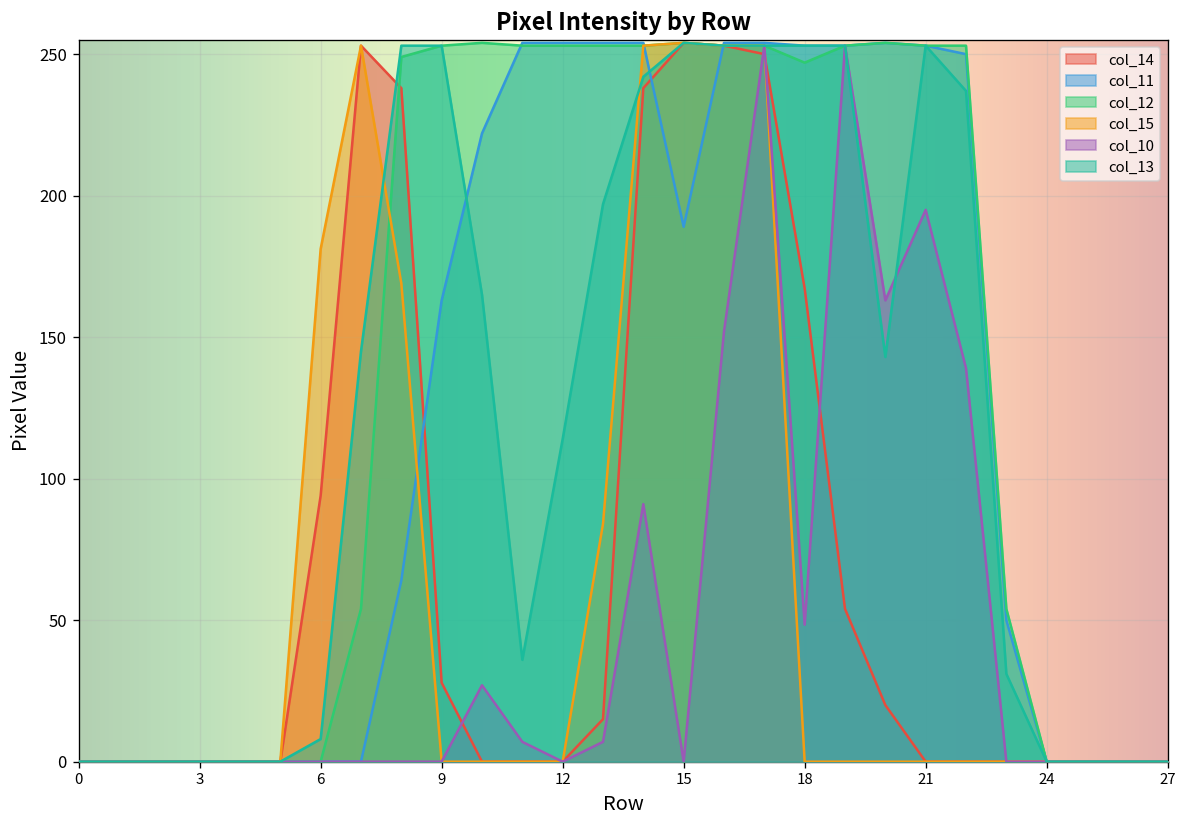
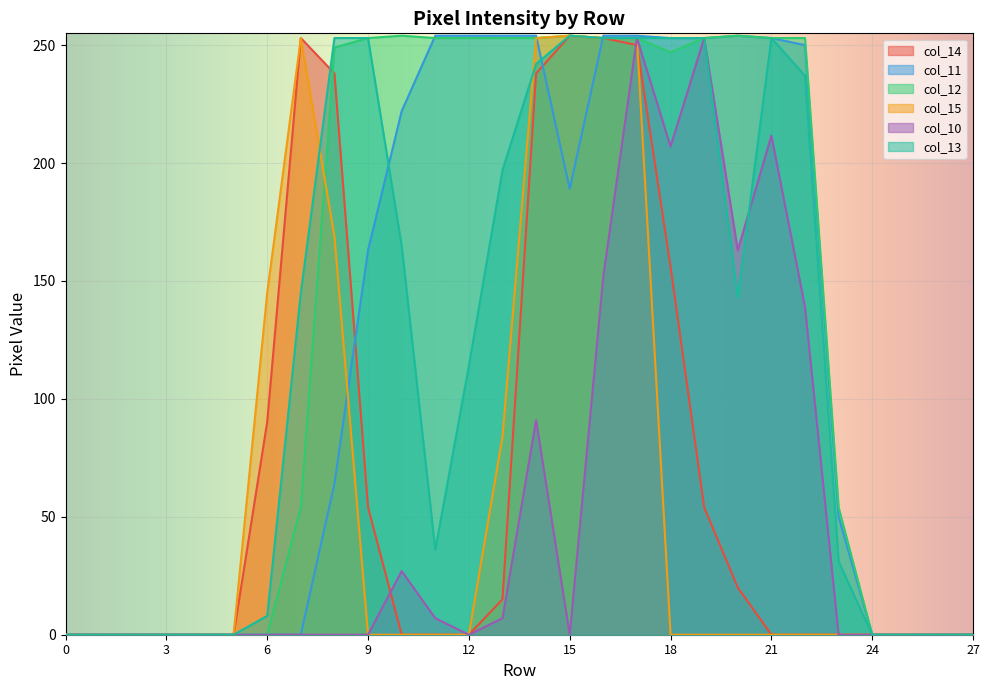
  {
    "col_14": {
-     "6": 94,
-     "9": 28,
-     "18": 167
+     "6": 90,
+     "9": 54,
+     "18": 156
    },
    "col_15": {
-     "6": 181,
+     "6": 145,
      "18": 0
    },
    "col_10": {
      "15": 0,
-     "18": 48,
-     "21": 195
+     "18": 207,
+     "21": 212
    }
  }
